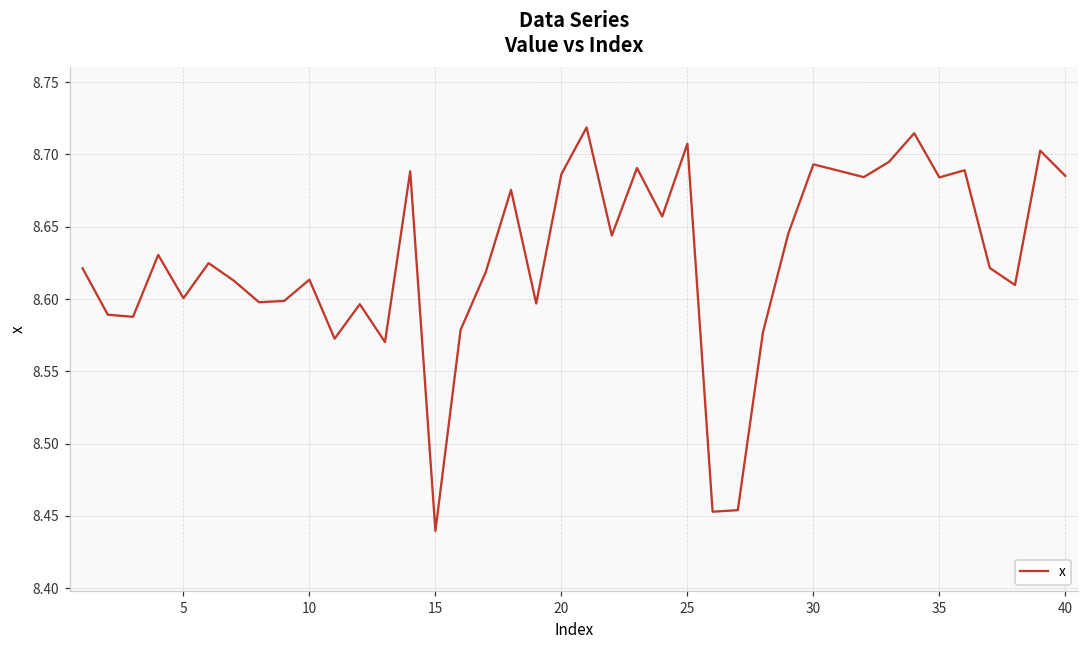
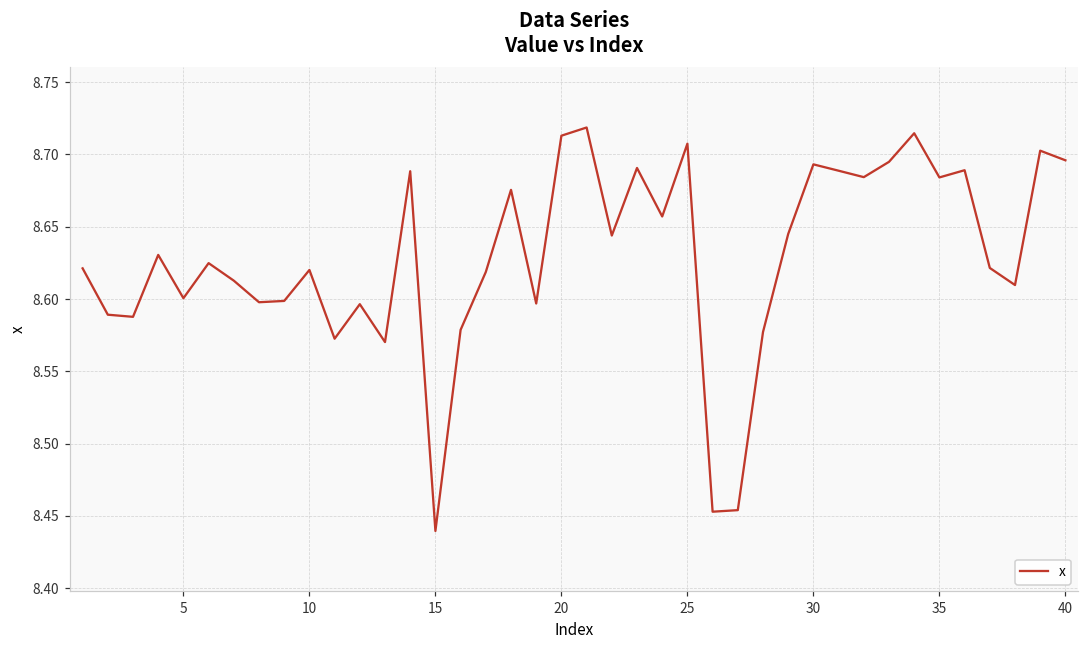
  {
    "5": 8.601,
-   "10": 8.613,
+   "10": 8.620,
    "15": 8.440,
-   "20": 8.686,
+   "20": 8.713,
    "25": 8.707,
    "30": 8.693,
    "35": 8.684,
-   "40": 8.685
+   "40": 8.696
  }
